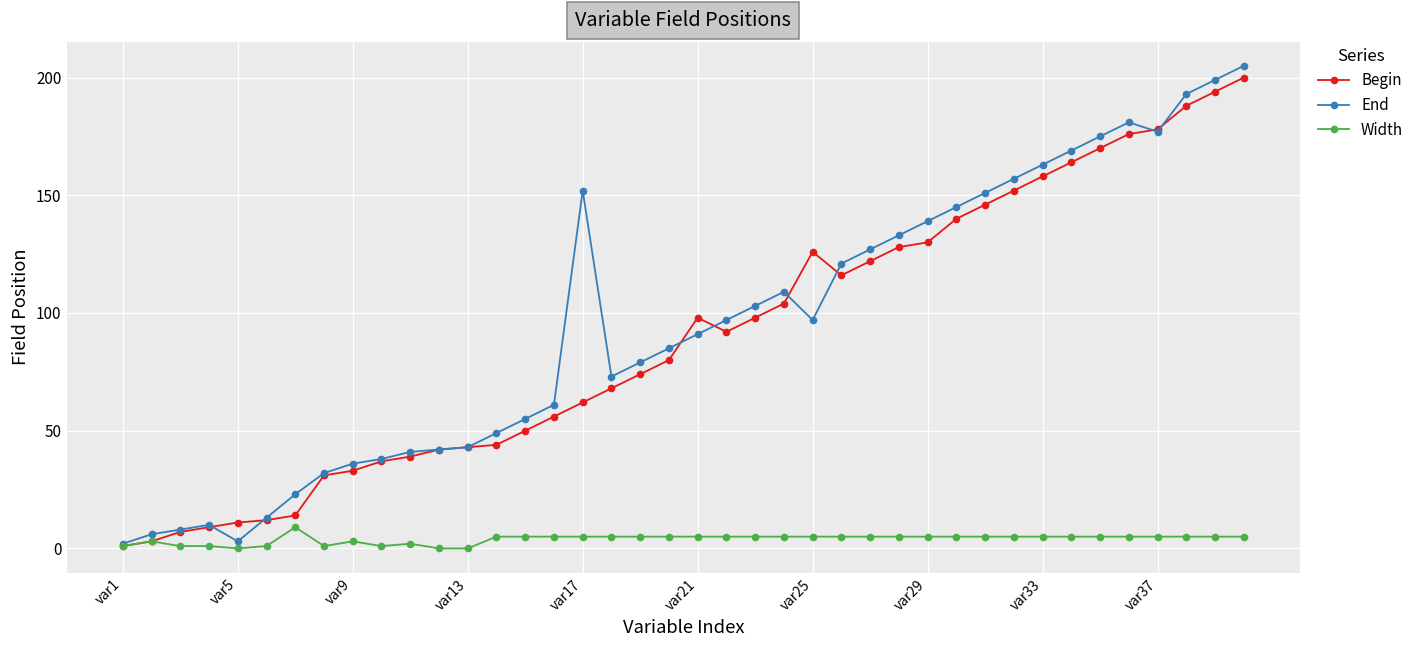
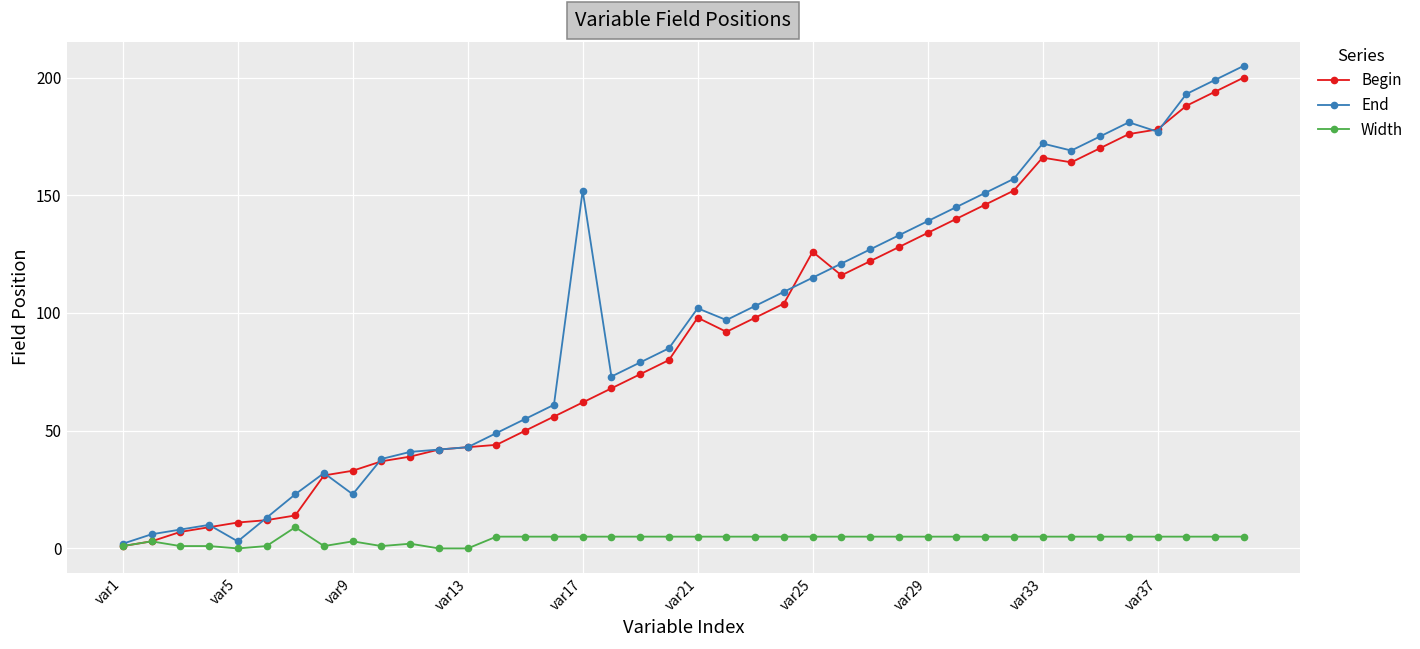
  {
    "Begin": {
      "var5": 11,
      "var9": 33,
      "var17": 62,
      "var21": 98,
      "var25": 126,
-     "var29": 130,
-     "var33": 158
+     "var29": 134,
+     "var33": 166
    },
    "End": {
      "var5": 3,
-     "var9": 36,
+     "var9": 23,
      "var17": 152,
-     "var21": 91,
-     "var25": 97,
+     "var21": 102,
+     "var25": 115,
      "var29": 139,
-     "var33": 163
+     "var33": 172
    },
    "Width": {
      "var5": 0,
      "var9": 3,
      "var13": 0,
      "var17": 5,
      "var21": 5,
      "var25": 5,
      "var29": 5,
      "var33": 5,
      "var37": 5
    }
  }
